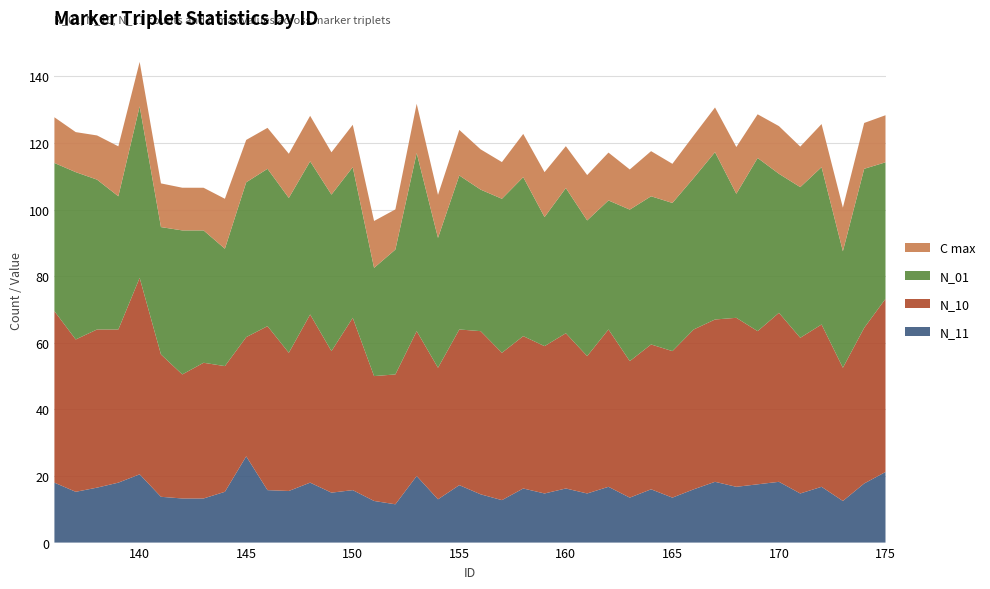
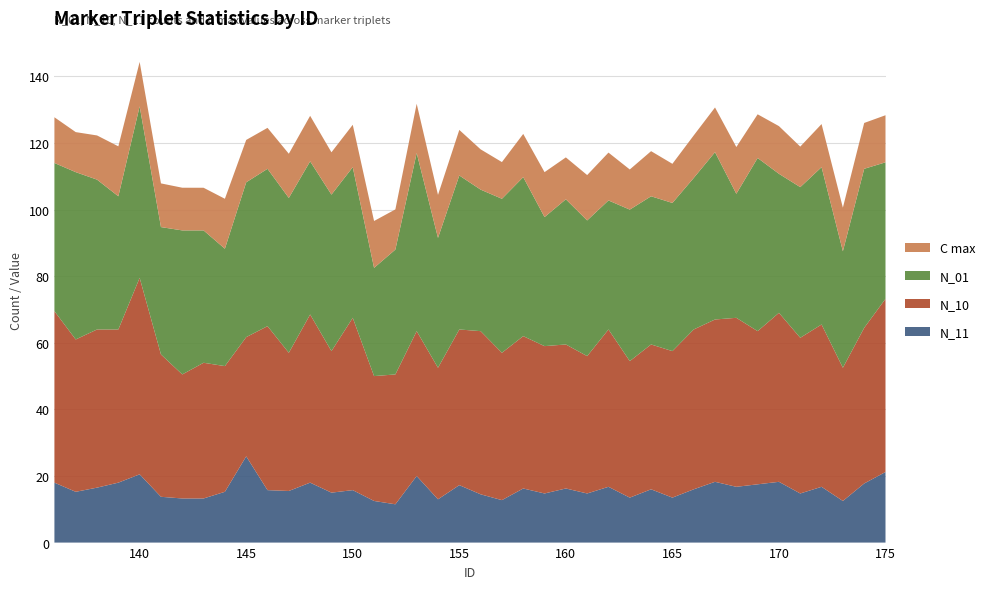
  {
    "N_11": {
      "140": 21,
      "145": 26,
      "150": 16,
      "155": 17,
      "160": 16,
      "165": 14,
      "170": 18,
      "175": 21
    },
    "N_10": {
      "140": 59,
      "145": 36,
      "150": 52,
      "155": 47,
-     "160": 47,
+     "160": 43,
      "165": 44,
      "170": 51,
      "175": 52
    },
    "N_01": {
      "140": 52,
      "145": 46,
      "150": 45,
      "155": 46,
      "160": 44,
      "165": 45,
      "170": 42,
      "175": 41
    },
    "C max": {
      "140": 13,
      "145": 13,
      "150": 13,
      "155": 14,
      "160": 13,
      "165": 12,
      "170": 14,
      "175": 14
    }
  }
